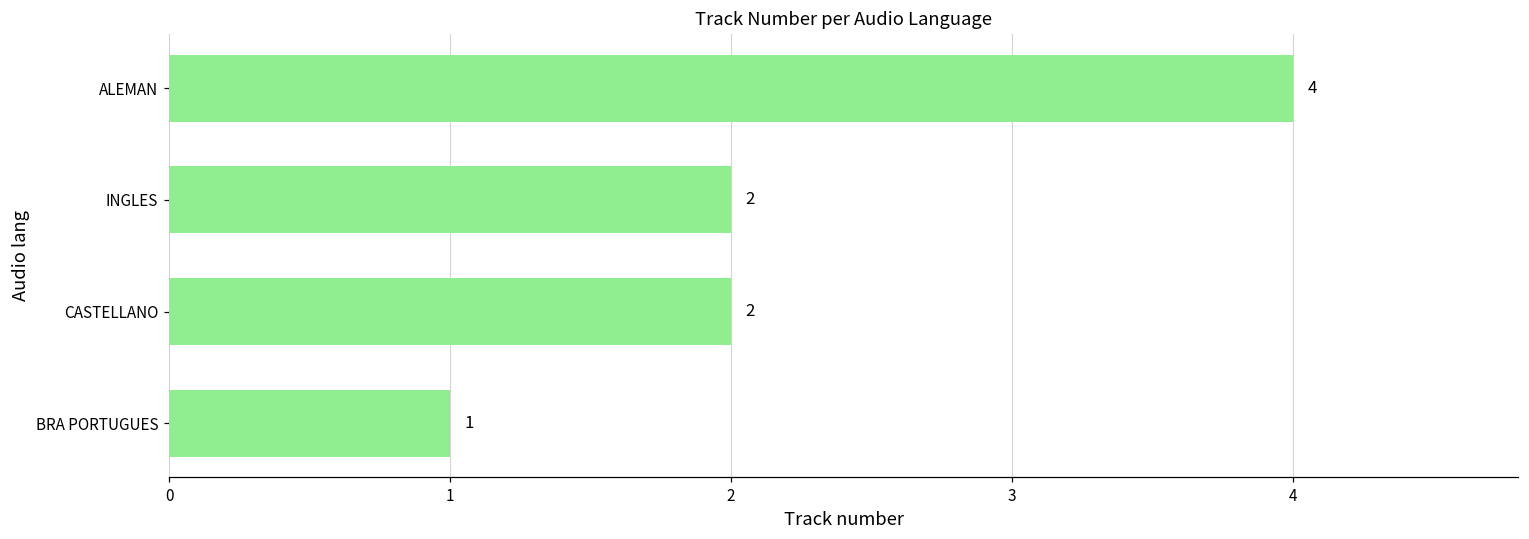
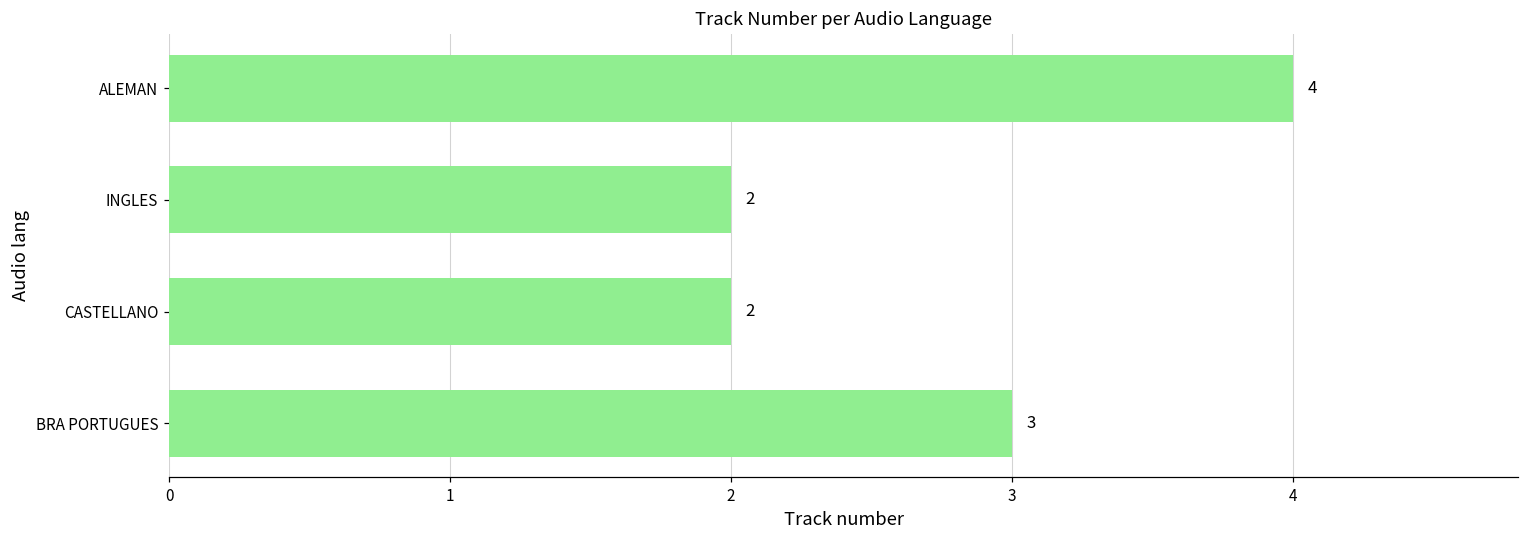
  {
    "ALEMAN": 4,
    "INGLES": 2,
    "CASTELLANO": 2,
-   "BRA PORTUGUES": 1
+   "BRA PORTUGUES": 3
  }
